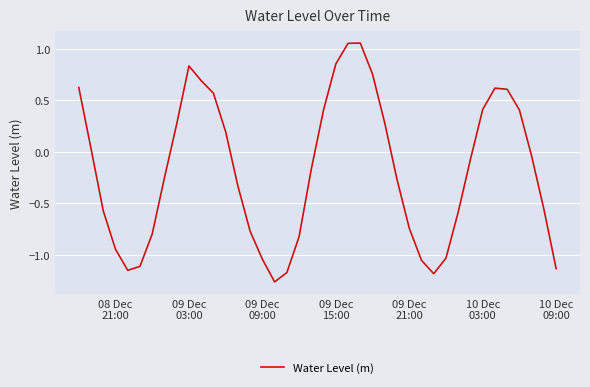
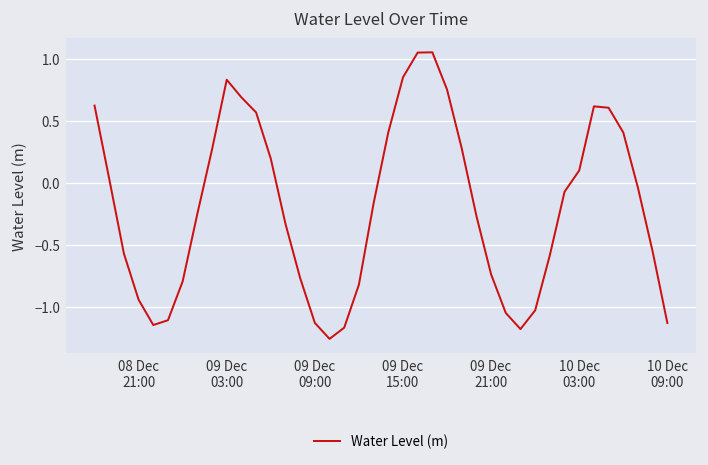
  {
    "08 Dec 21:00": -0.94,
    "09 Dec 03:00": 0.83,
-   "09 Dec 09:00": -1.04,
+   "09 Dec 09:00": -1.13,
    "09 Dec 15:00": 0.85,
    "09 Dec 21:00": -0.74,
-   "10 Dec 03:00": 0.41,
+   "10 Dec 03:00": 0.10,
    "10 Dec 09:00": -1.13
  }
